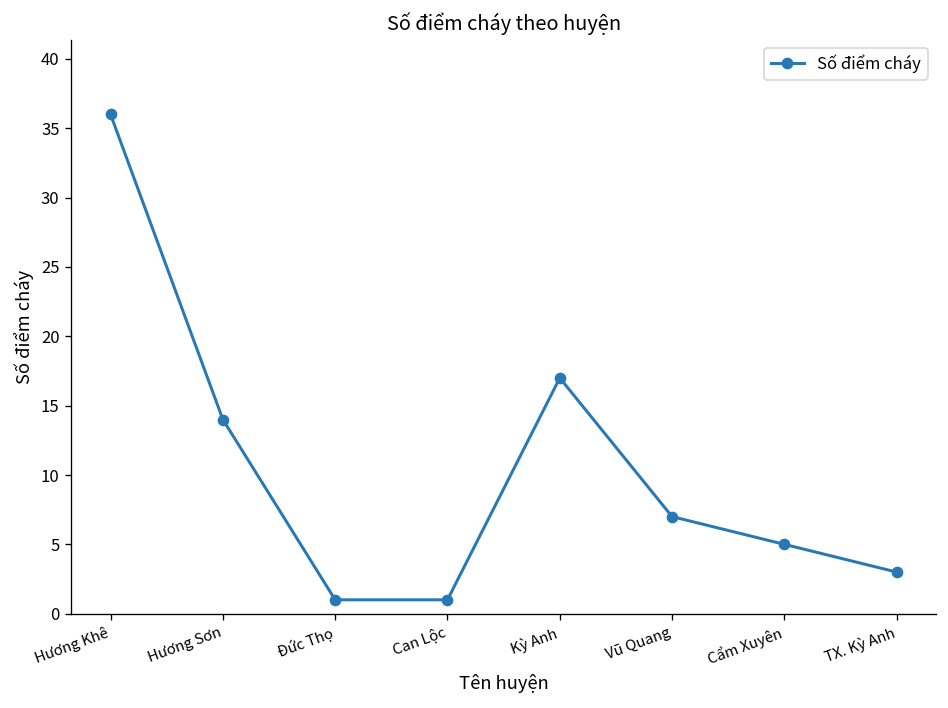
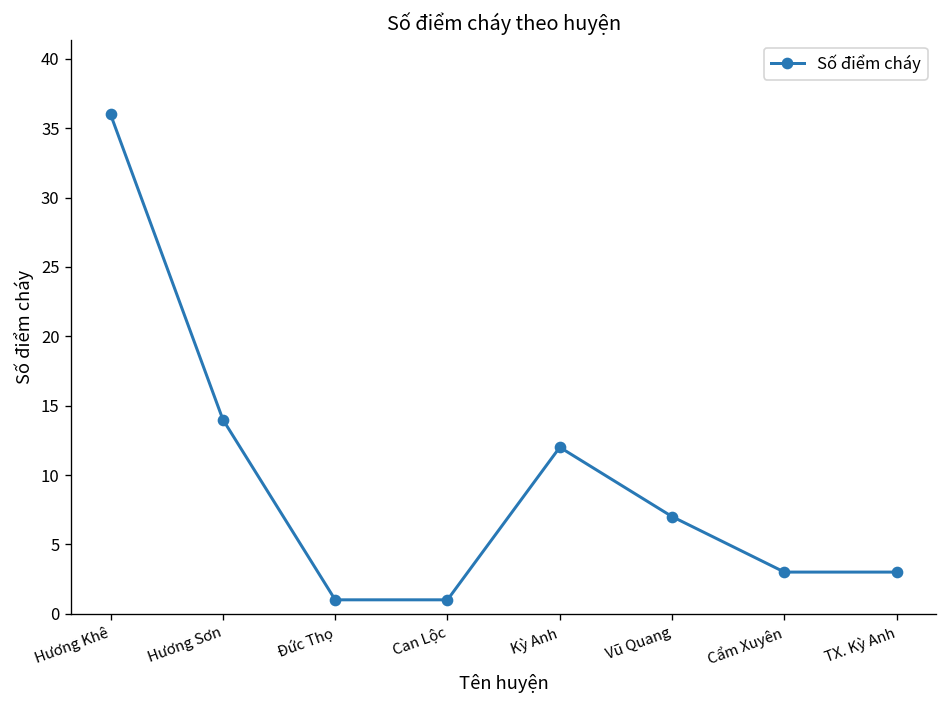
  {
    "Hương Khê": 36,
    "Hương Sơn": 14,
    "Đức Thọ": 1,
    "Can Lộc": 1,
-   "Kỳ Anh": 17,
+   "Kỳ Anh": 12,
    "Vũ Quang": 7,
-   "Cẩm Xuyên": 5,
+   "Cẩm Xuyên": 3,
    "TX. Kỳ Anh": 3
  }
